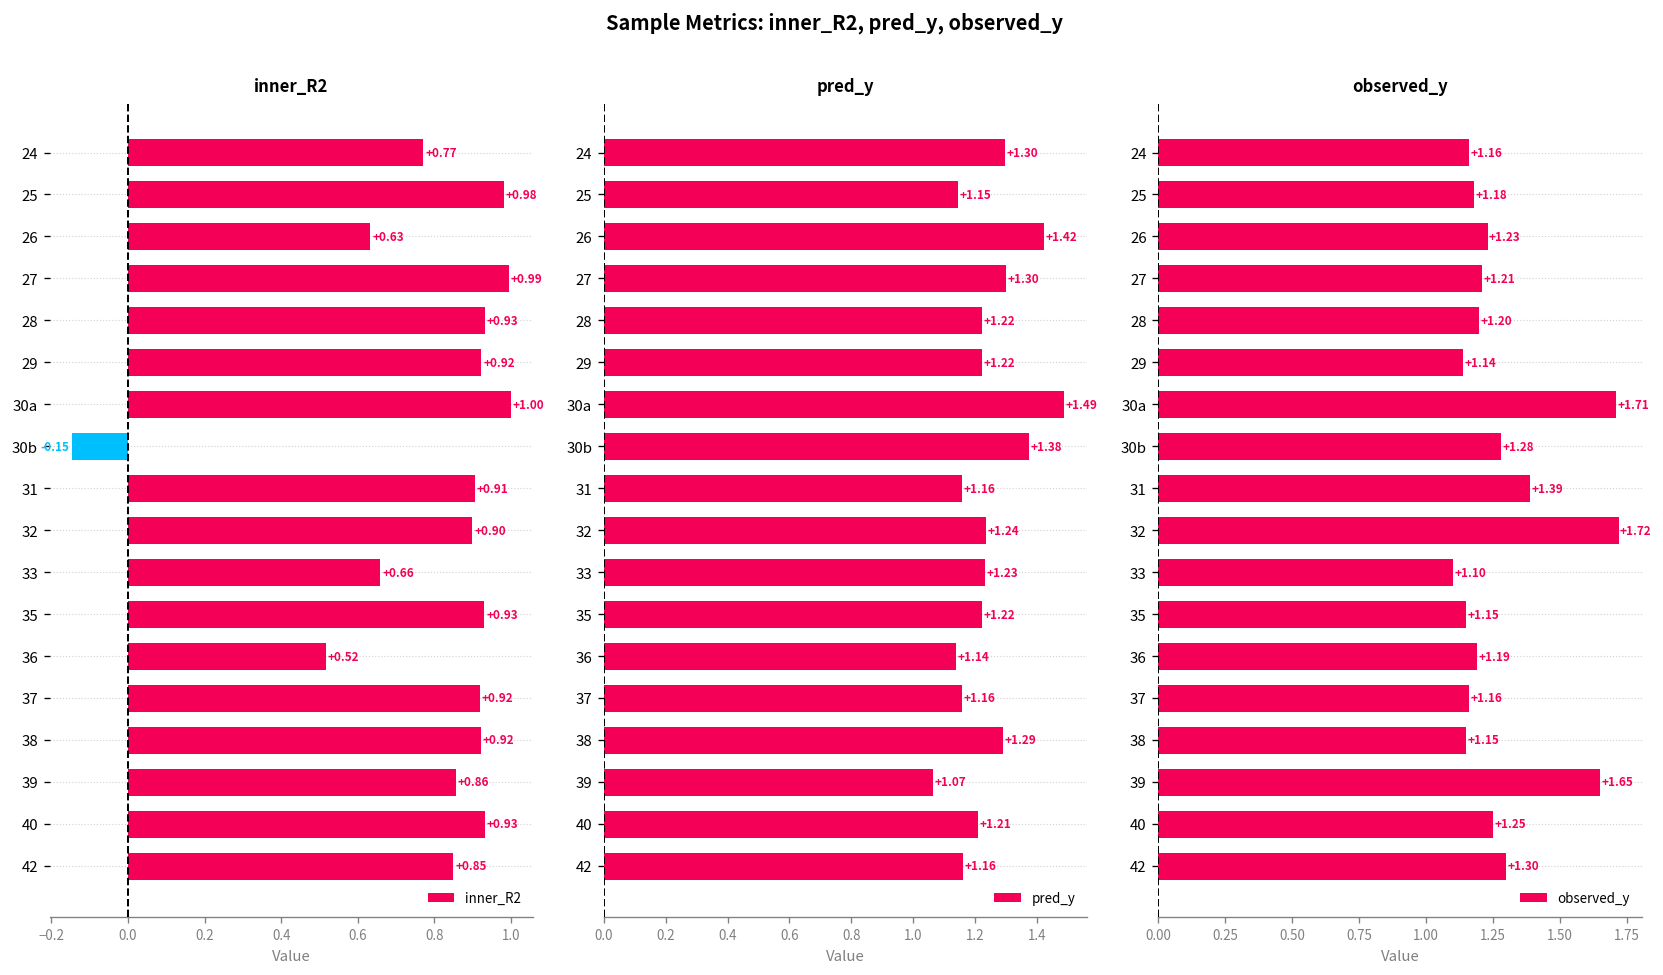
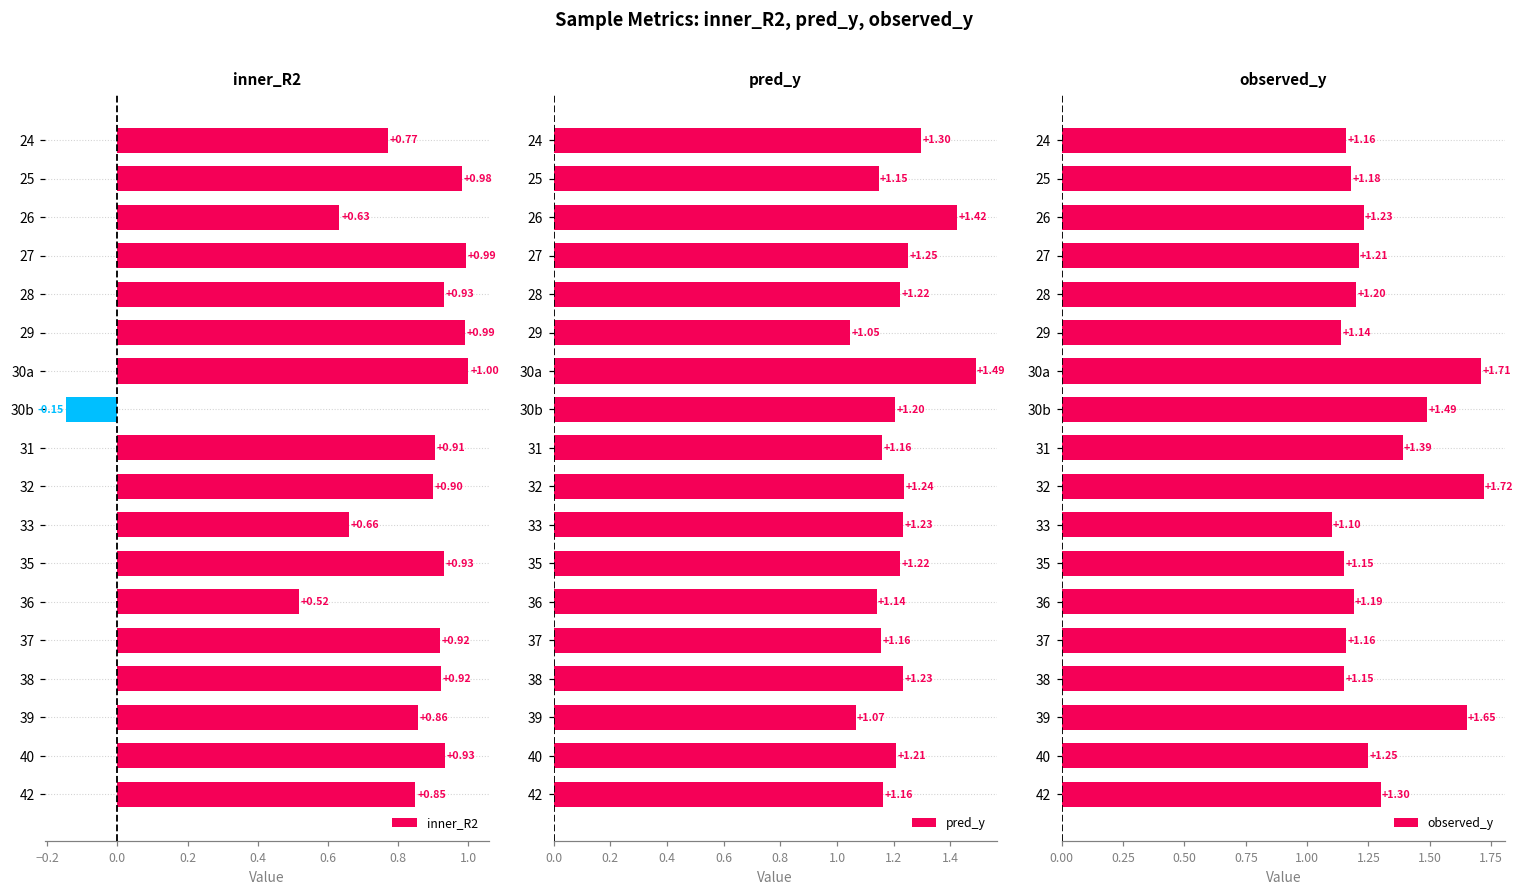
  {
    "inner_R2": {
      "24": "+0.77",
      "25": "+0.98",
      "26": "+0.63",
      "27": "+0.99",
      "28": "+0.93",
-     "29": "+0.92",
+     "29": "+0.99",
      "30a": "+1.00",
      "30b": "-0.15",
      "31": "+0.91",
      "32": "+0.90",
      "33": "+0.66",
      "35": "+0.93",
      "36": "+0.52",
      "37": "+0.92",
      "38": "+0.92",
      "39": "+0.86",
      "40": "+0.93",
      "42": "+0.85"
    },
    "pred_y": {
      "24": "+1.30",
      "25": "+1.15",
      "26": "+1.42",
-     "27": "+1.30",
+     "27": "+1.25",
      "28": "+1.22",
-     "29": "+1.22",
+     "29": "+1.05",
      "30a": "+1.49",
-     "30b": "+1.38",
+     "30b": "+1.20",
      "31": "+1.16",
      "32": "+1.24",
      "33": "+1.23",
      "35": "+1.22",
      "36": "+1.14",
      "37": "+1.16",
-     "38": "+1.29",
+     "38": "+1.23",
      "39": "+1.07",
      "40": "+1.21",
      "42": "+1.16"
    },
    "observed_y": {
      "24": "+1.16",
      "25": "+1.18",
      "26": "+1.23",
      "27": "+1.21",
      "28": "+1.20",
      "29": "+1.14",
      "30a": "+1.71",
-     "30b": "+1.28",
+     "30b": "+1.49",
      "31": "+1.39",
      "32": "+1.72",
      "33": "+1.10",
      "35": "+1.15",
      "36": "+1.19",
      "37": "+1.16",
      "38": "+1.15",
      "39": "+1.65",
      "40": "+1.25",
      "42": "+1.30"
    }
  }
